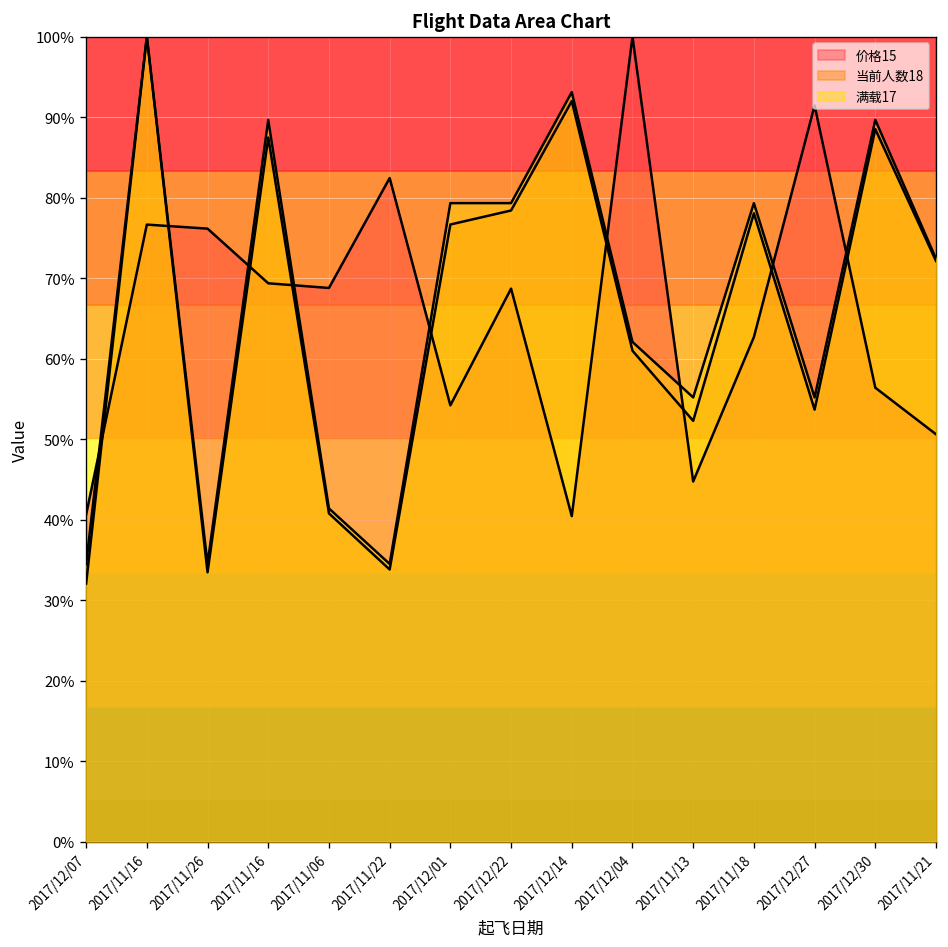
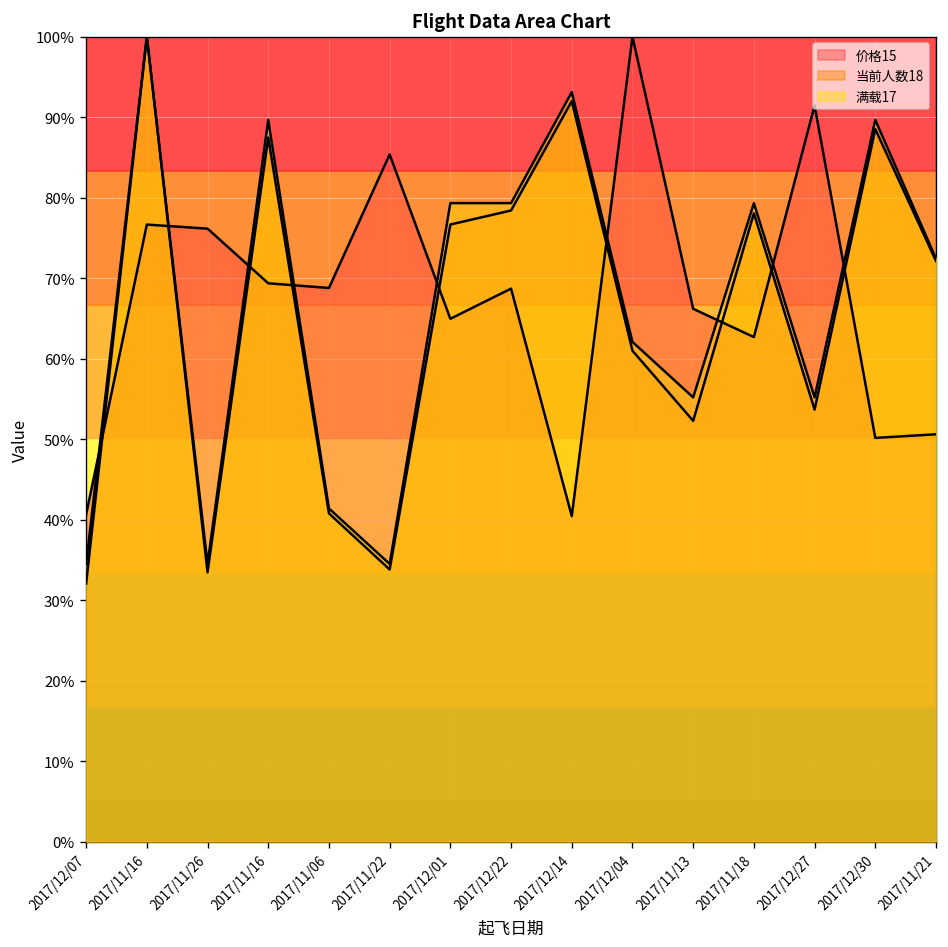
  {
    "价格15": {
      "2017/12/07": "41%",
      "2017/11/26": "76%",
      "2017/11/06": "69%",
-     "2017/11/22": "82%",
-     "2017/12/01": "54%",
+     "2017/11/22": "85%",
+     "2017/12/01": "65%",
      "2017/12/22": "69%",
      "2017/12/14": "40%",
      "2017/12/04": "100%",
-     "2017/11/13": "45%",
+     "2017/11/13": "66%",
      "2017/11/18": "63%",
      "2017/12/27": "91%",
-     "2017/12/30": "56%",
+     "2017/12/30": "50%",
      "2017/11/21": "51%"
    }
  }
